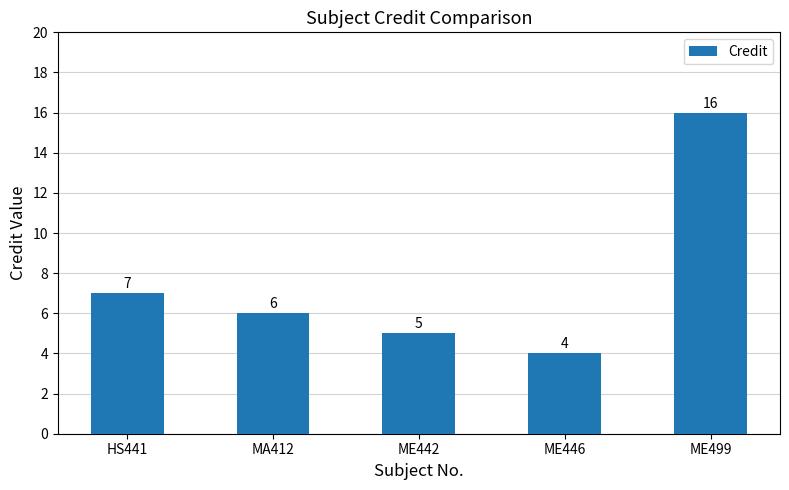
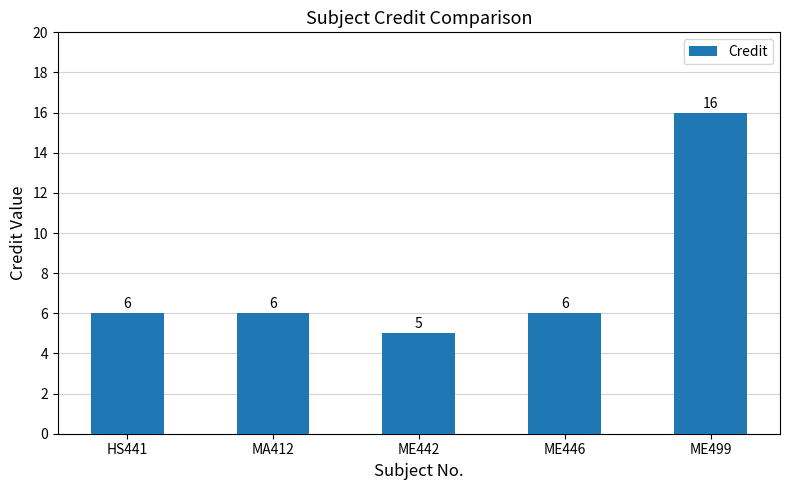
  {
-   "HS441": 7,
+   "HS441": 6,
    "MA412": 6,
    "ME442": 5,
-   "ME446": 4,
+   "ME446": 6,
    "ME499": 16
  }
